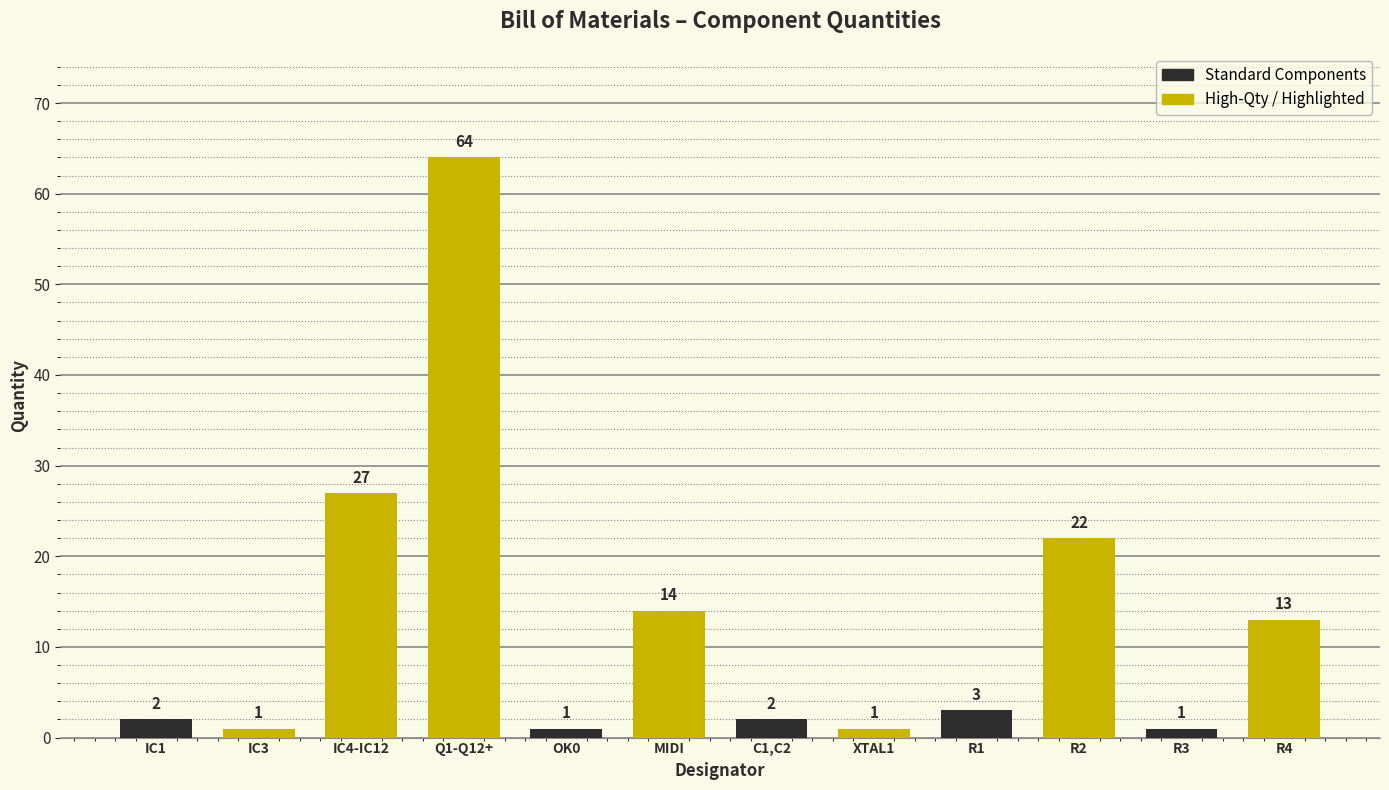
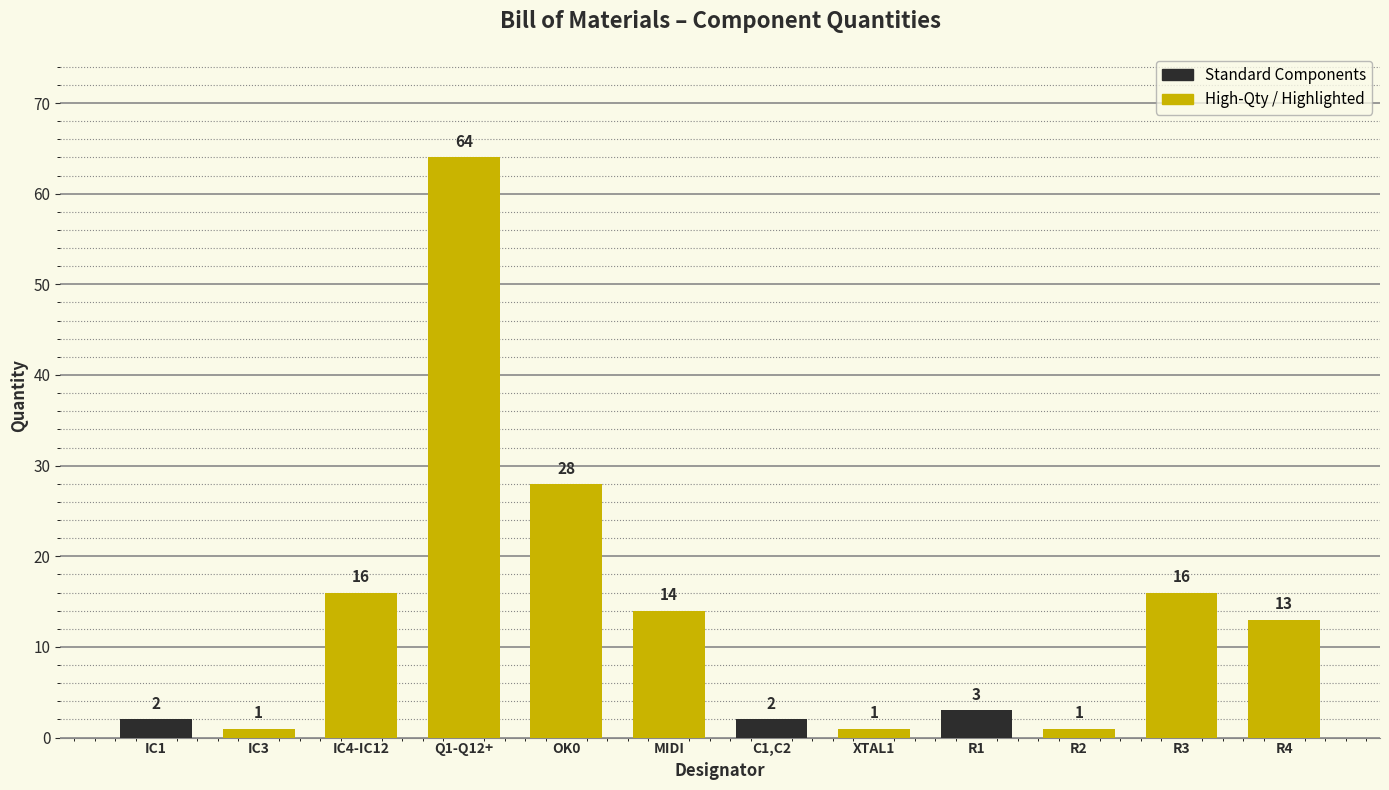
  {
    "IC1": 2,
    "IC3": 1,
-   "IC4-IC12": 27,
+   "IC4-IC12": 16,
    "Q1-Q12+": 64,
-   "OK0": 1,
+   "OK0": 28,
    "MIDI": 14,
    "C1,C2": 2,
    "XTAL1": 1,
    "R1": 3,
-   "R2": 22,
-   "R3": 1,
+   "R2": 1,
+   "R3": 16,
    "R4": 13
  }
